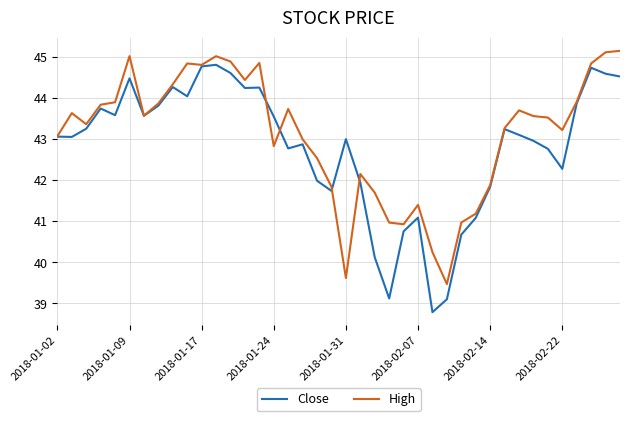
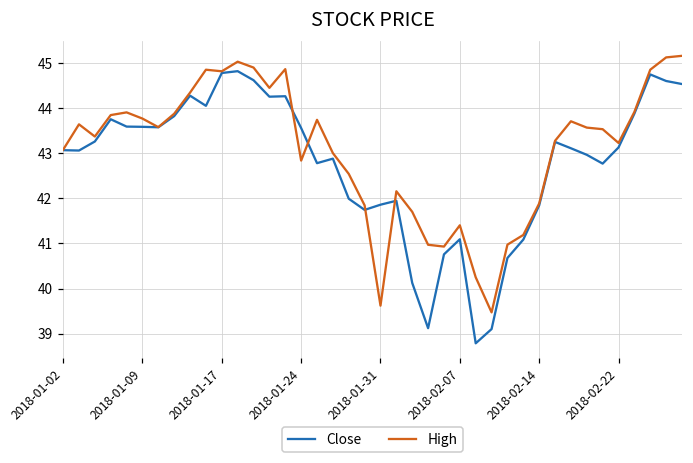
  {
    "Close": {
-     "2018-01-09": 44.5,
+     "2018-01-09": 43.6,
      "2018-01-24": 43.6,
-     "2018-01-31": 43.0,
+     "2018-01-31": 41.9,
      "2018-02-07": 41.1,
-     "2018-02-22": 42.3
+     "2018-02-22": 43.1
    },
    "High": {
-     "2018-01-09": 45.0,
+     "2018-01-09": 43.8,
      "2018-01-24": 42.8,
      "2018-01-31": 39.6,
      "2018-02-07": 41.4,
      "2018-02-22": 43.2
    }
  }
